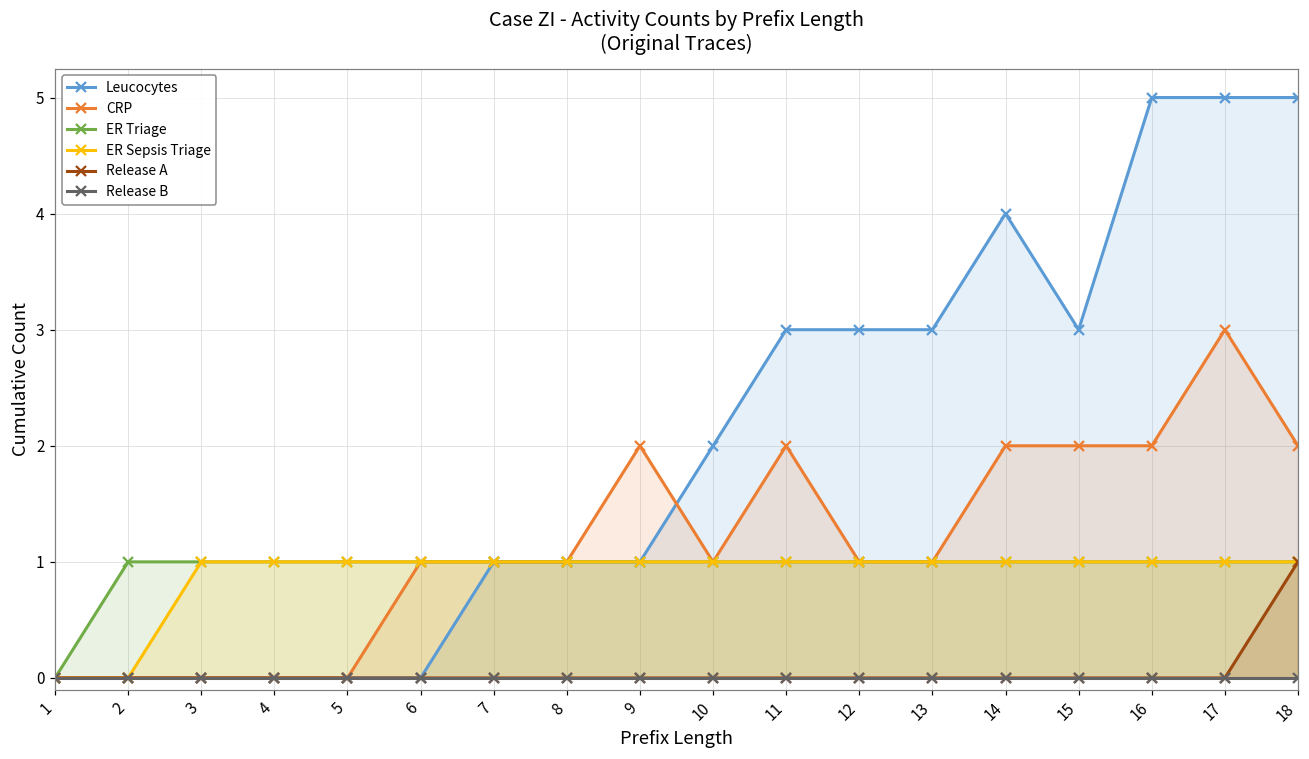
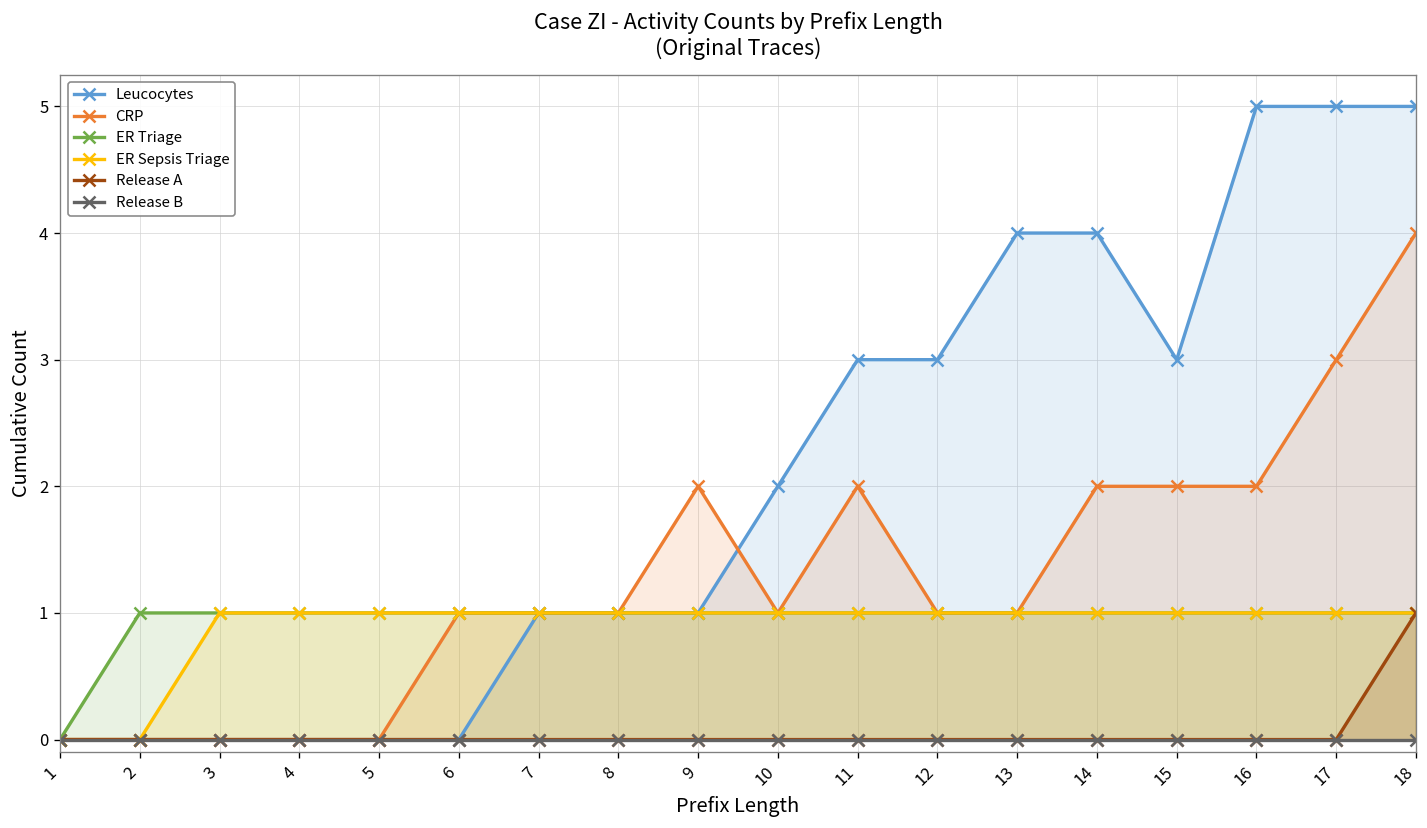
  {
    "Leucocytes": {
      "10": 2,
      "11": 3,
      "12": 3,
-     "13": 3,
+     "13": 4,
      "14": 4,
      "15": 3,
      "16": 5,
      "17": 5,
      "18": 5
    },
    "CRP": {
      "9": 2,
      "11": 2,
      "14": 2,
      "15": 2,
      "16": 2,
      "17": 3,
-     "18": 2
+     "18": 4
    },
    "ER Triage": {
      "2": 1
    },
    "Release B": {
      "18": 0
    }
  }
